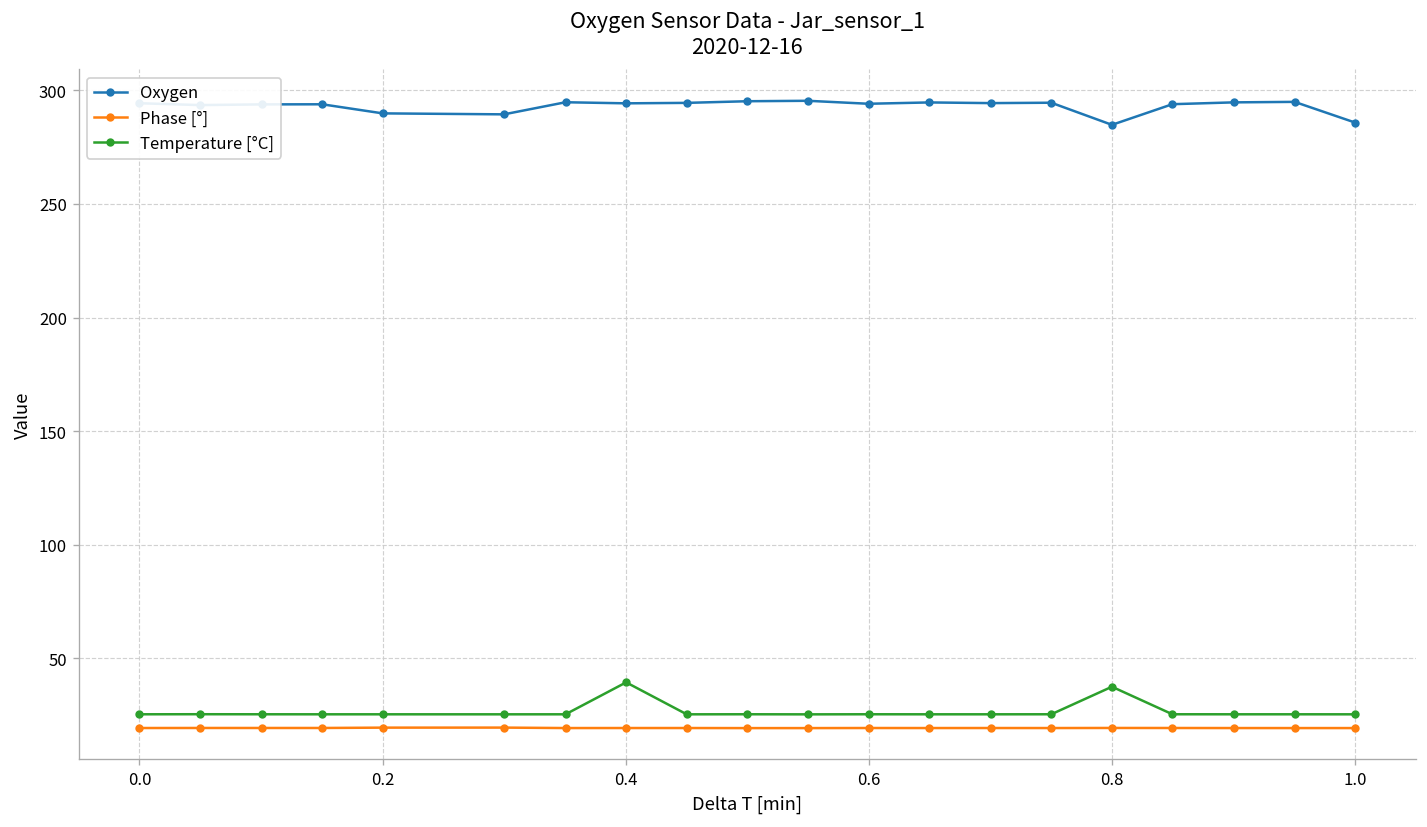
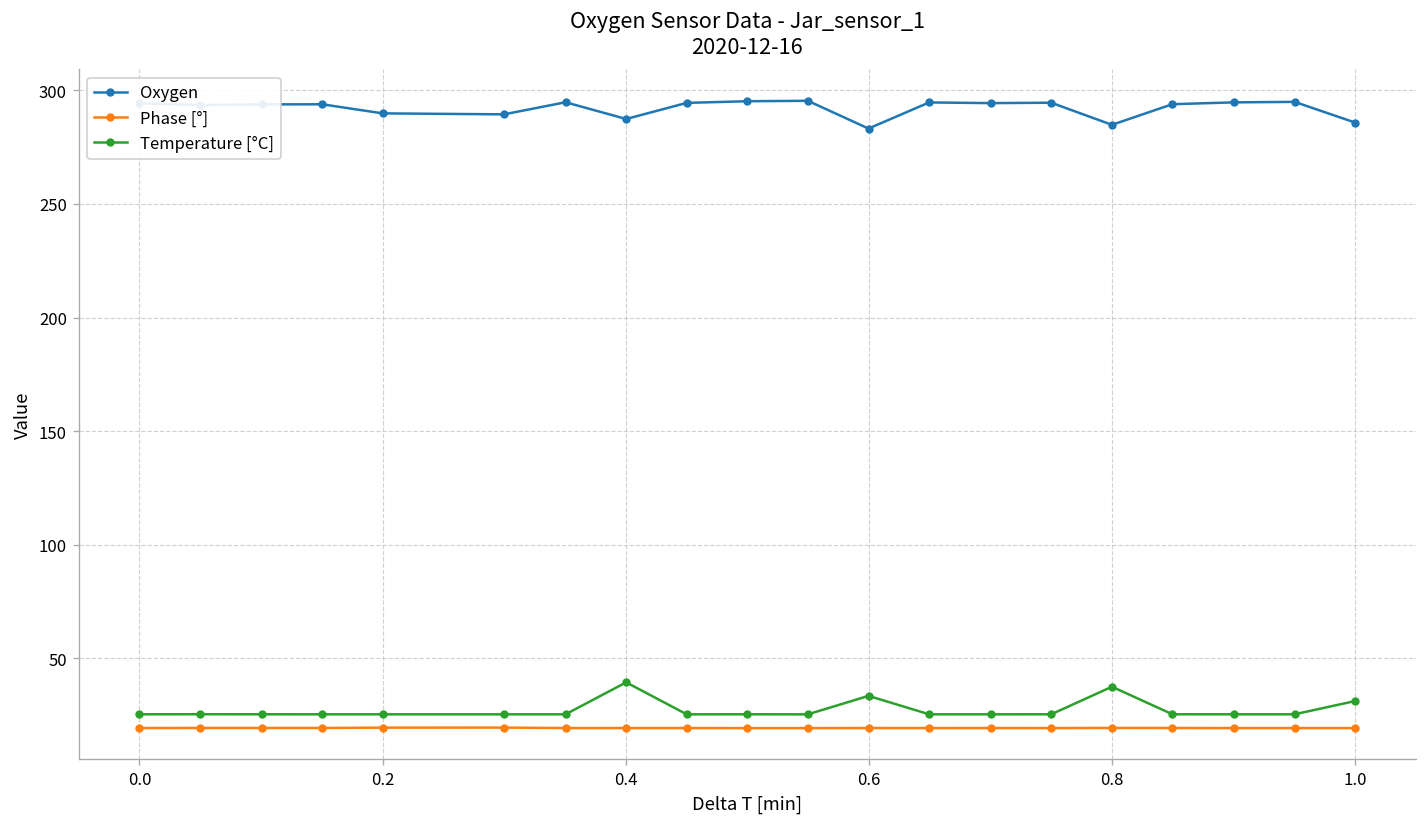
  {
    "Oxygen": {
      "0.2": 290,
-     "0.4": 294,
-     "0.6": 294,
+     "0.4": 287,
+     "0.6": 283,
      "0.8": 285,
      "1.0": 286
    },
    "Phase [°]": {
      "0.0": 19,
      "0.2": 20,
      "0.4": 19,
      "0.6": 19,
      "0.8": 19,
      "1.0": 19
    },
    "Temperature [°C]": {
      "0.0": 25,
      "0.2": 25,
      "0.4": 39,
-     "0.6": 25,
+     "0.6": 34,
      "0.8": 38,
-     "1.0": 25
+     "1.0": 31
    }
  }
